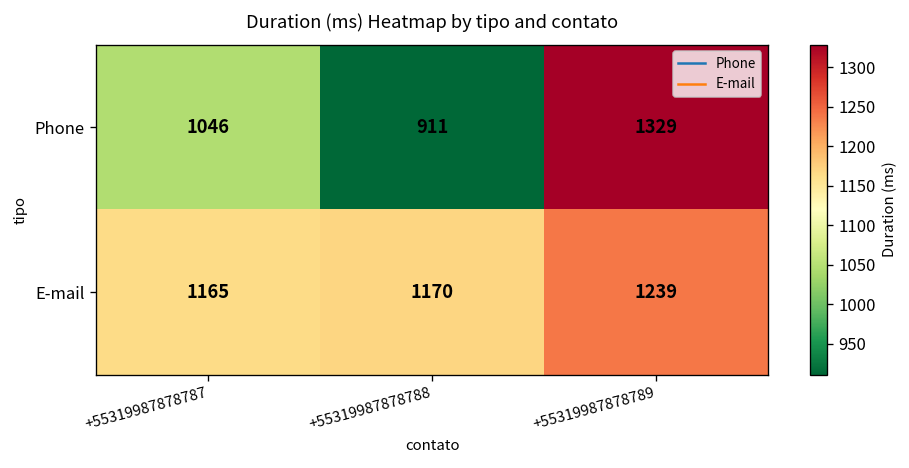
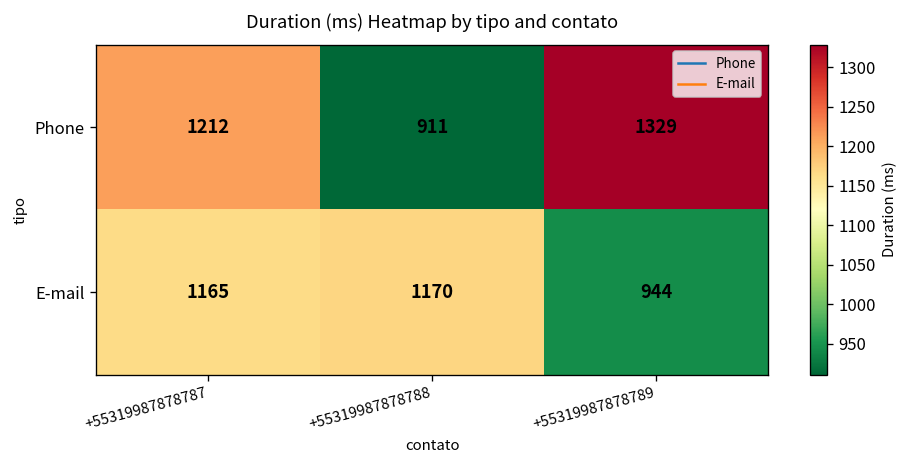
  {
    "Phone": {
-     "+55319987878787": 1046,
+     "+55319987878787": 1212,
      "+55319987878788": 911,
      "+55319987878789": 1329
    },
    "E-mail": {
      "+55319987878787": 1165,
      "+55319987878788": 1170,
-     "+55319987878789": 1239
+     "+55319987878789": 944
    }
  }
